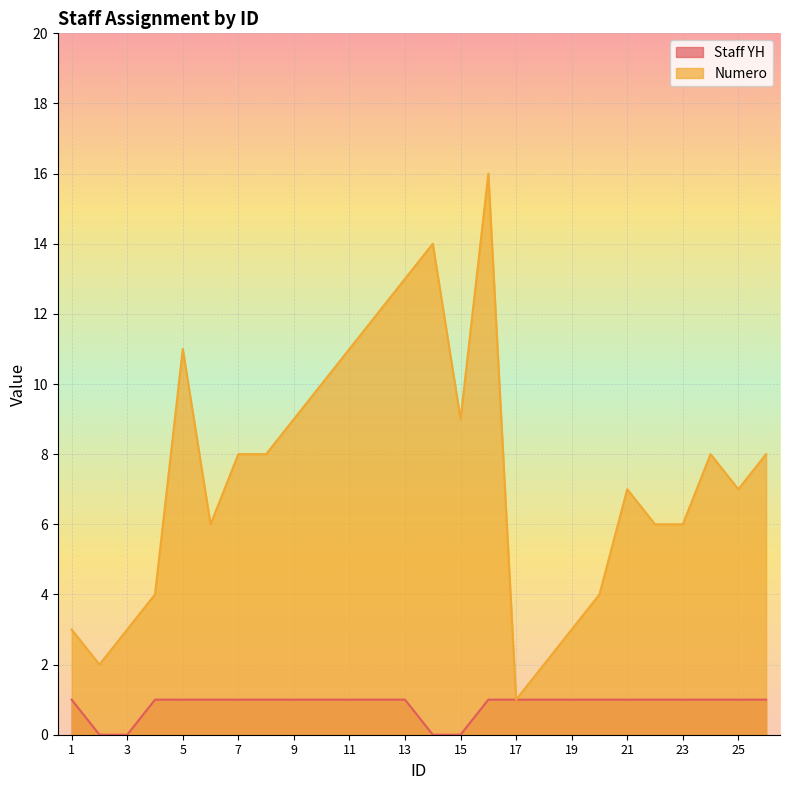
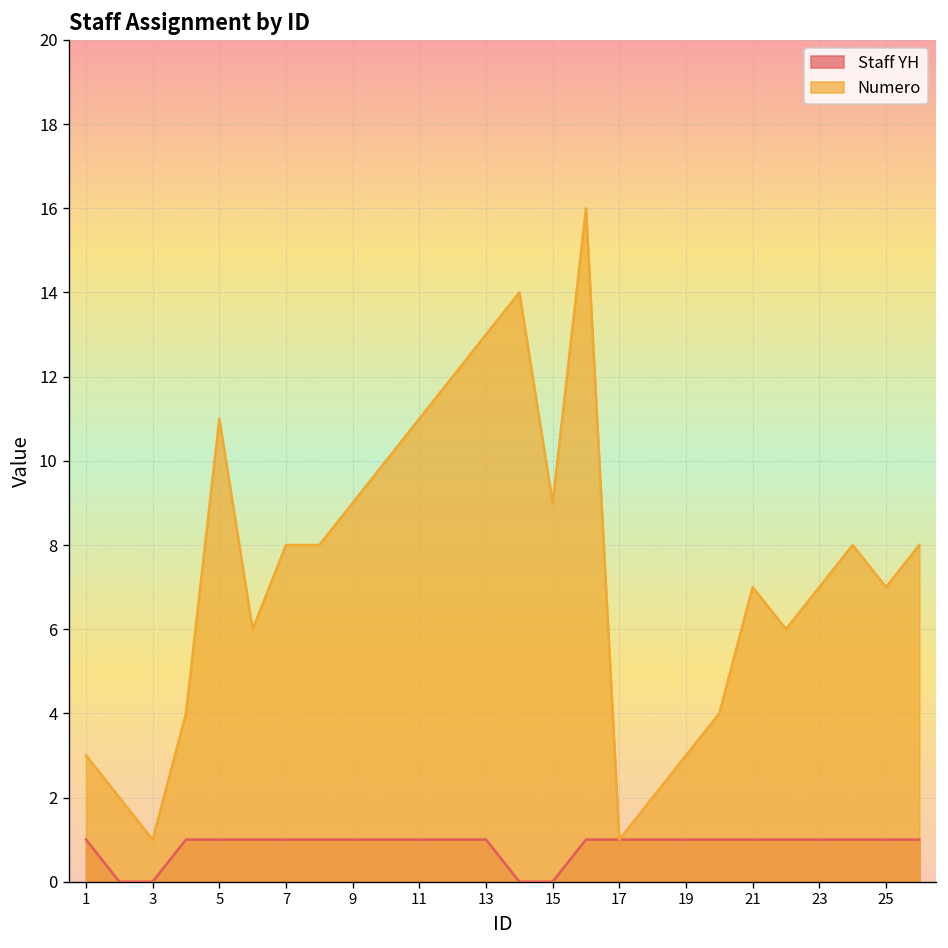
  {
    "Staff YH": {
      "1": 1,
      "3": 0,
      "5": 1,
      "7": 1,
      "9": 1,
      "11": 1,
      "13": 1,
      "15": 0,
      "19": 1,
      "21": 1,
      "23": 1,
      "25": 1
    },
    "Numero": {
      "1": 3,
-     "3": 3,
+     "3": 1,
      "5": 11,
      "7": 8,
      "9": 9,
      "11": 11,
      "13": 13,
      "15": 9,
      "19": 3,
      "21": 7,
-     "23": 6,
+     "23": 7,
      "25": 7
    }
  }
